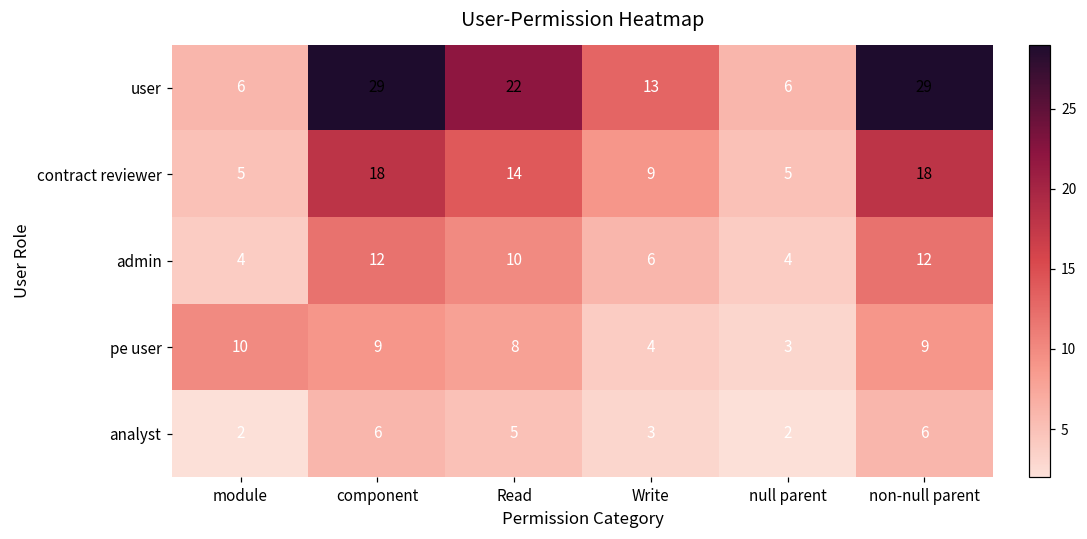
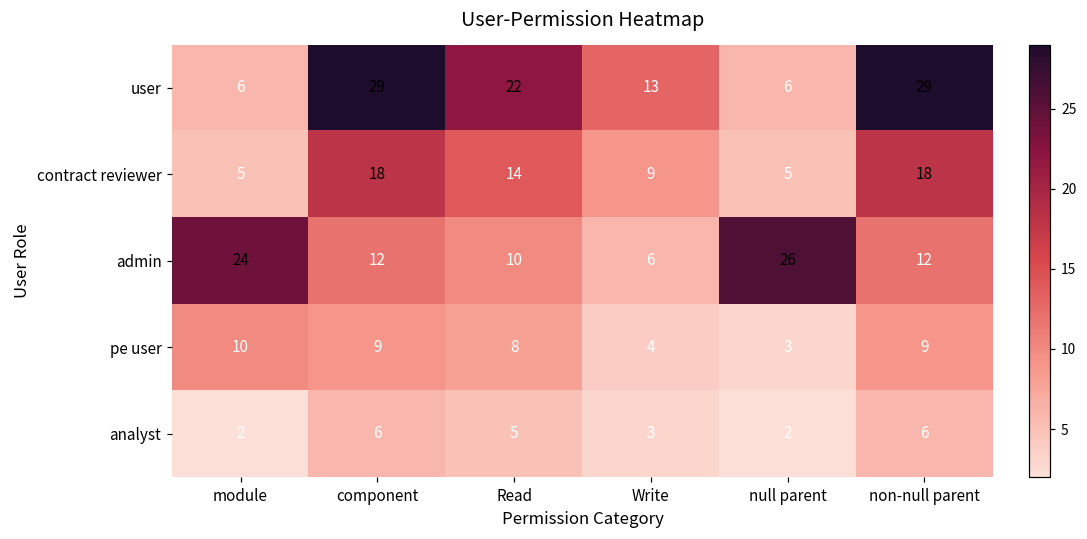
  {
    "user": {
      "module": 6,
      "Read": 22,
      "Write": 13,
      "null parent": 6
    },
    "contract reviewer": {
      "module": 5,
      "component": 18,
      "Read": 14,
      "Write": 9,
      "null parent": 5,
      "non-null parent": 18
    },
    "admin": {
-     "module": 4,
+     "module": 24,
      "component": 12,
      "Read": 10,
      "Write": 6,
-     "null parent": 4,
+     "null parent": 26,
      "non-null parent": 12
    },
    "pe user": {
      "module": 10,
      "component": 9,
      "Read": 8,
      "Write": 4,
      "null parent": 3,
      "non-null parent": 9
    },
    "analyst": {
      "component": 6,
      "Read": 5,
      "Write": 3,
      "non-null parent": 6
    }
  }
